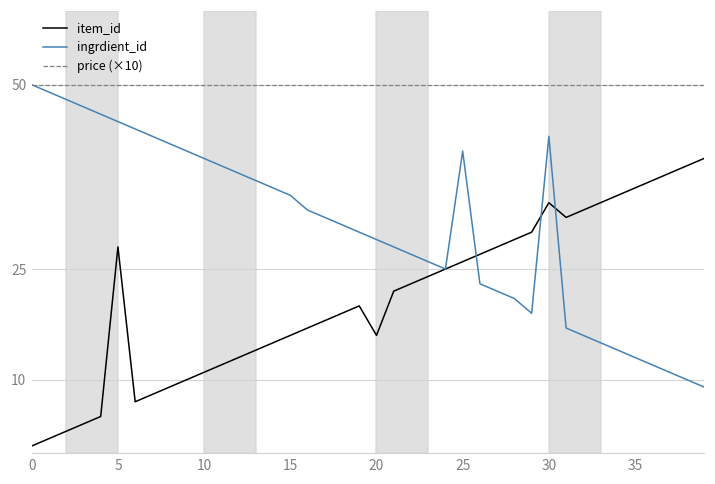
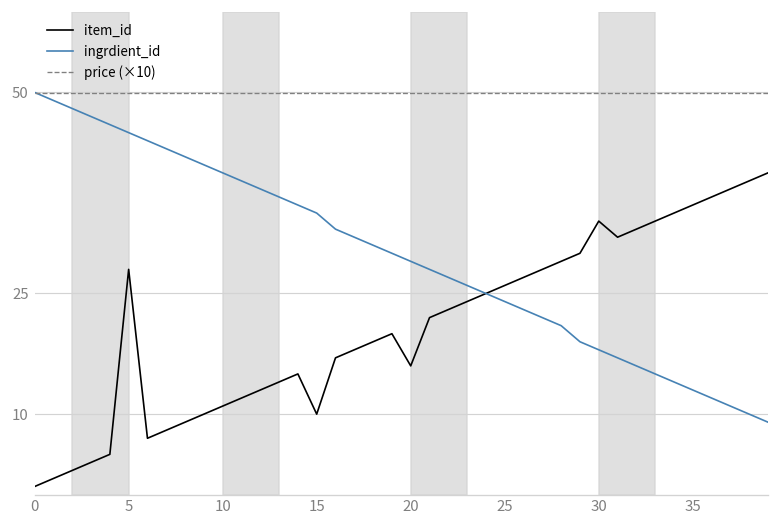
  {
    "item_id": {
      "0": 1,
      "5": 28,
      "10": 11,
-     "15": 16,
+     "15": 10,
      "20": 16,
      "25": 26,
      "30": 34,
      "35": 36
    },
    "ingrdient_id": {
      "5": 45,
      "10": 40,
      "15": 35,
      "20": 29,
-     "25": 41,
-     "30": 43,
+     "25": 24,
+     "30": 18,
      "35": 13
    },
    "price (×10)": {
      "5": 50,
      "10": 50,
      "15": 50,
      "20": 50,
      "25": 50,
      "30": 50,
      "35": 50
    }
  }
